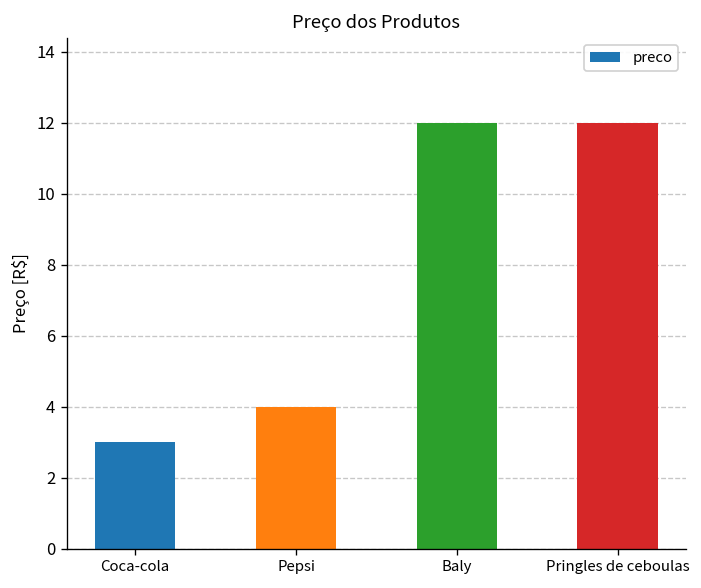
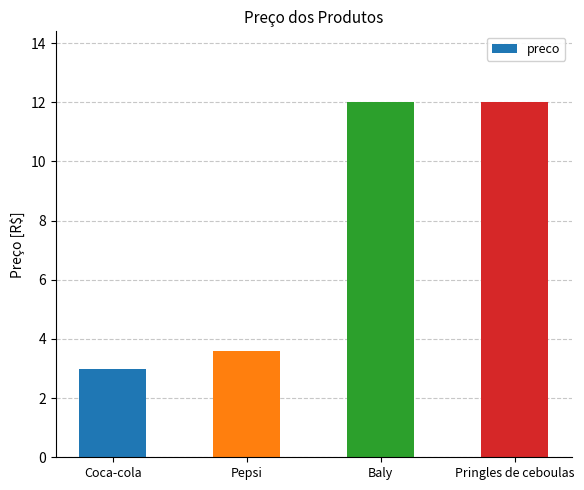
  {
    "Coca-cola": 3.0,
-   "Pepsi": 4.0,
+   "Pepsi": 3.6,
    "Baly": 12.0,
    "Pringles de ceboulas": 12.0
  }
